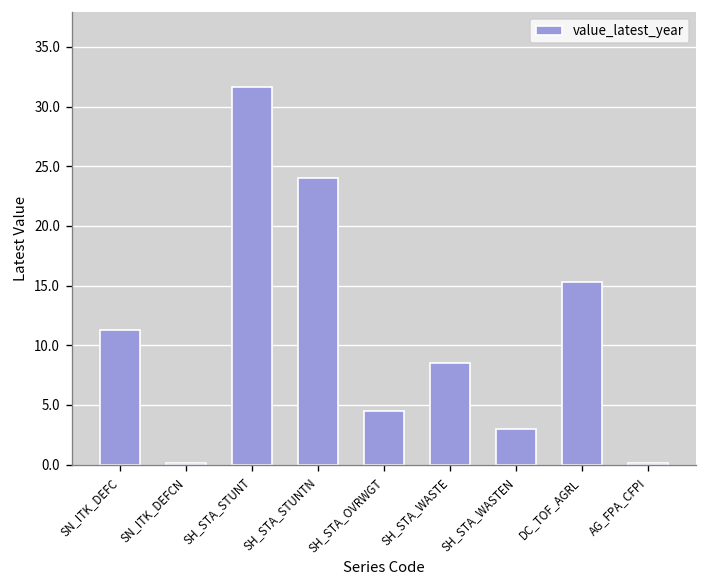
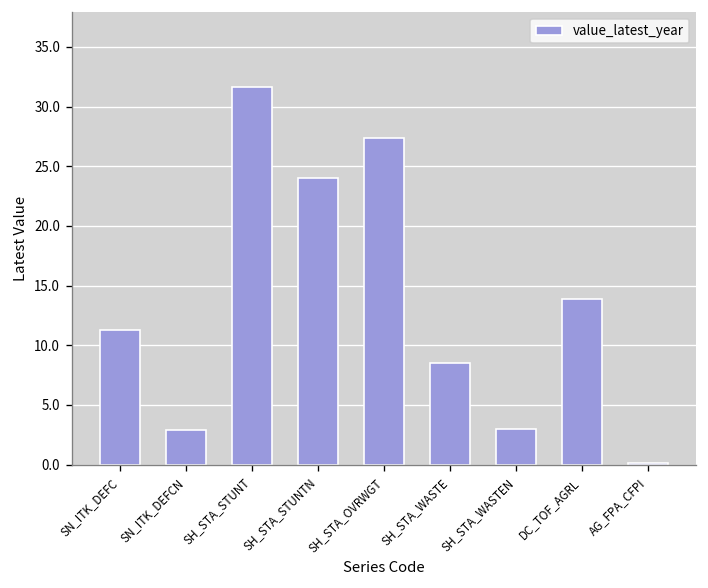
  {
    "SN_ITK_DEFC": 11,
-   "SN_ITK_DEFCN": 0,
+   "SN_ITK_DEFCN": 3,
    "SH_STA_STUNT": 32,
    "SH_STA_STUNTN": 24,
-   "SH_STA_OVRWGT": 5,
+   "SH_STA_OVRWGT": 27,
    "SH_STA_WASTE": 8,
    "SH_STA_WASTEN": 3,
-   "DC_TOF_AGRL": 15
+   "DC_TOF_AGRL": 14
  }
